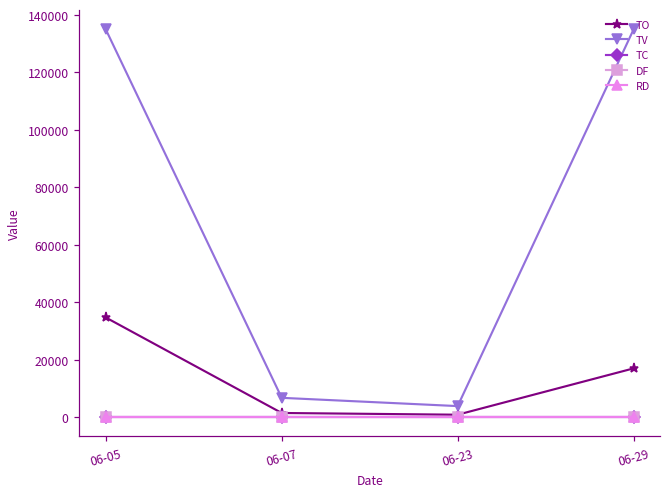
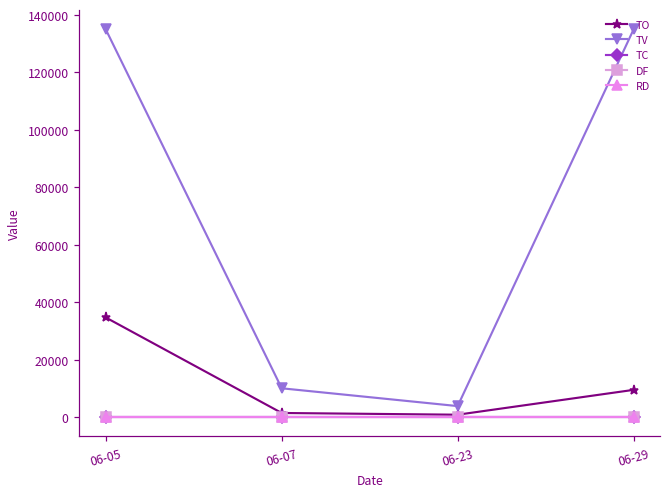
  {
    "TO": {
      "06-05": 35000,
      "06-07": 1000,
-     "06-29": 17000
+     "06-29": 9000
    },
    "TV": {
      "06-05": 135000,
-     "06-07": 7000,
+     "06-07": 10000,
      "06-23": 4000,
      "06-29": 135000
    },
    "RD": {
      "06-05": 0,
      "06-07": 0,
      "06-29": 0
    }
  }
